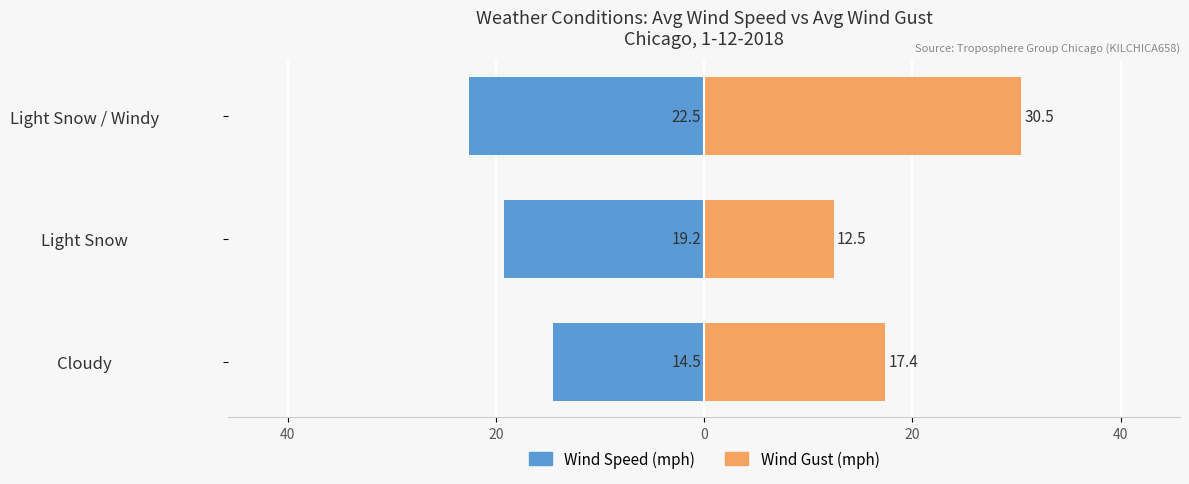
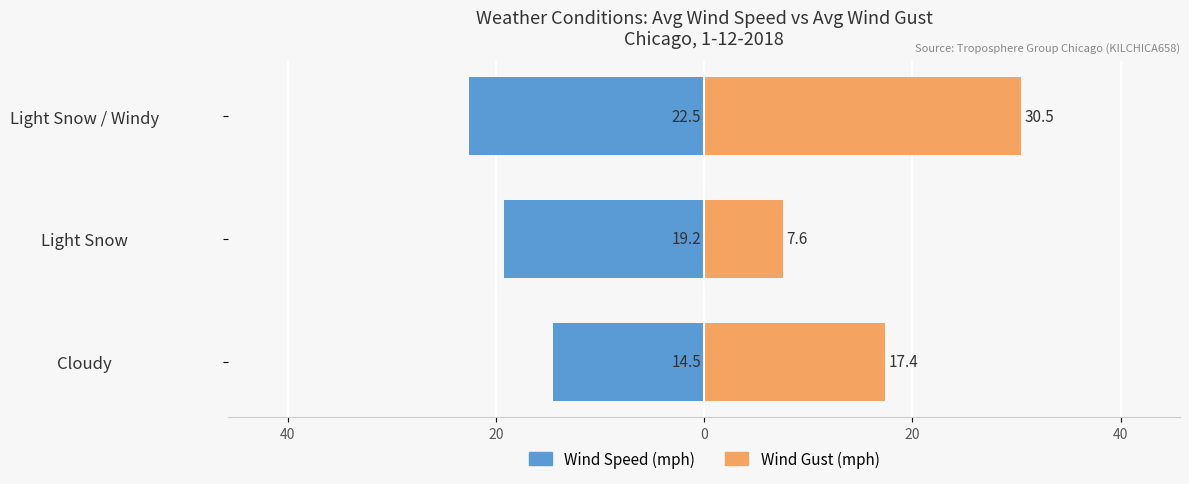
  {
    "Wind Gust (mph)": {
      "Light Snow / Windy": 30.5,
-     "Light Snow": 12.5,
+     "Light Snow": 7.6,
      "Cloudy": 17.4
    }
  }
